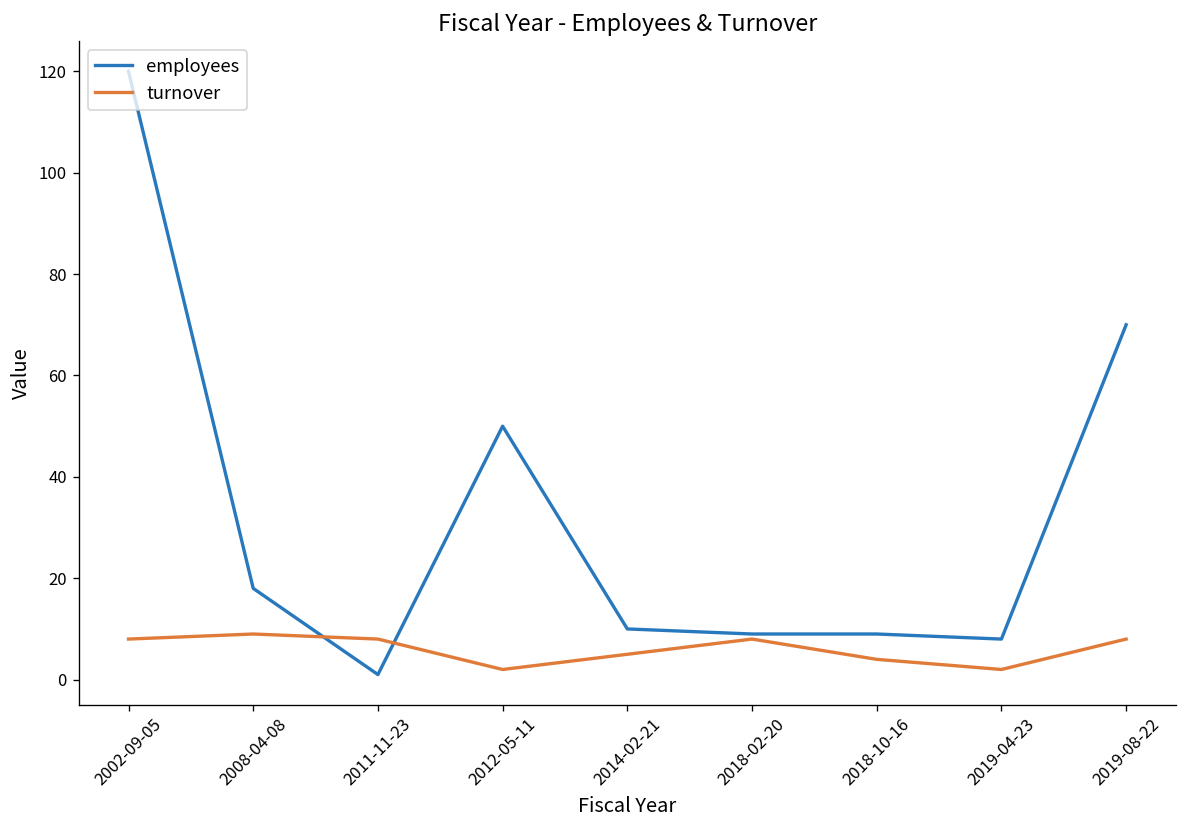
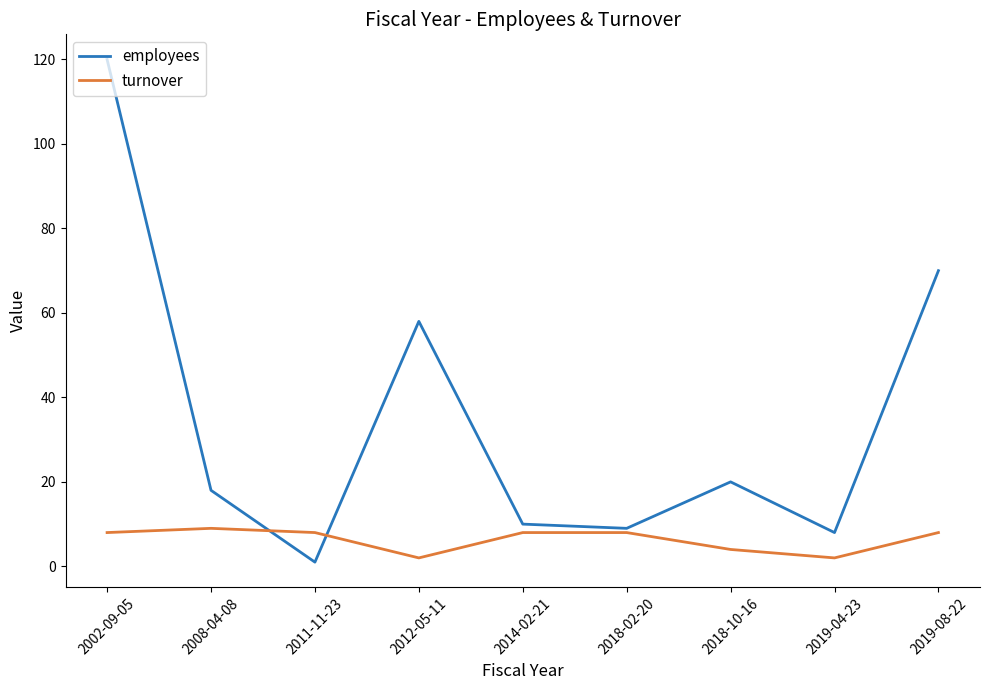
  {
    "employees": {
      "2008-04-08": 18,
      "2011-11-23": 1,
-     "2012-05-11": 50,
+     "2012-05-11": 58,
      "2014-02-21": 10,
      "2018-02-20": 9,
-     "2018-10-16": 9,
+     "2018-10-16": 20,
      "2019-04-23": 8,
      "2019-08-22": 70
    },
    "turnover": {
      "2002-09-05": 8,
      "2008-04-08": 9,
      "2011-11-23": 8,
      "2012-05-11": 2,
-     "2014-02-21": 5,
+     "2014-02-21": 8,
      "2018-02-20": 8,
      "2018-10-16": 4,
      "2019-04-23": 2,
      "2019-08-22": 8
    }
  }
